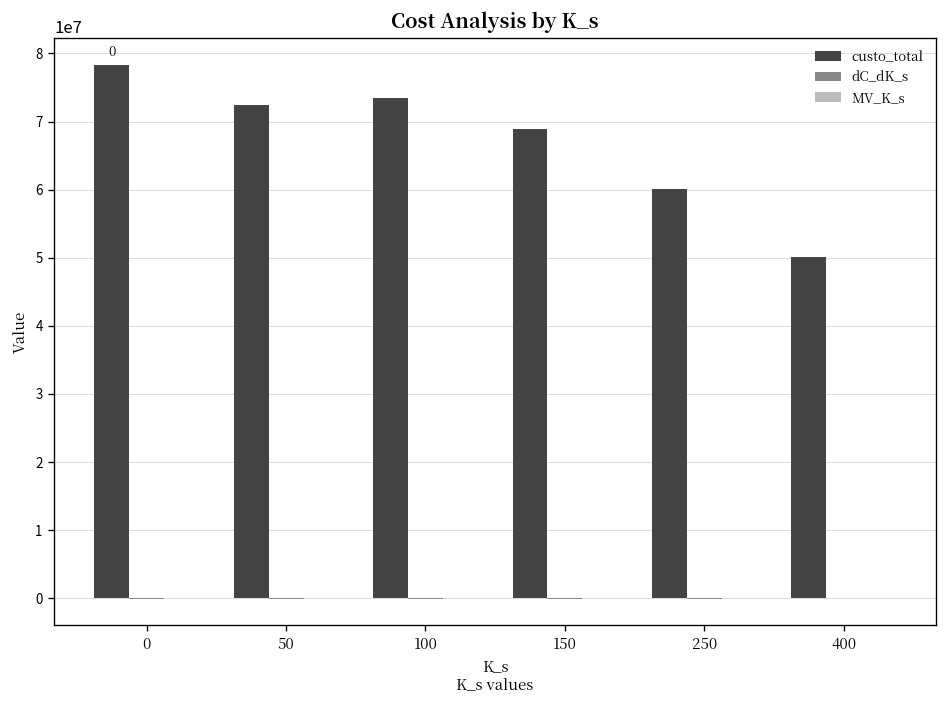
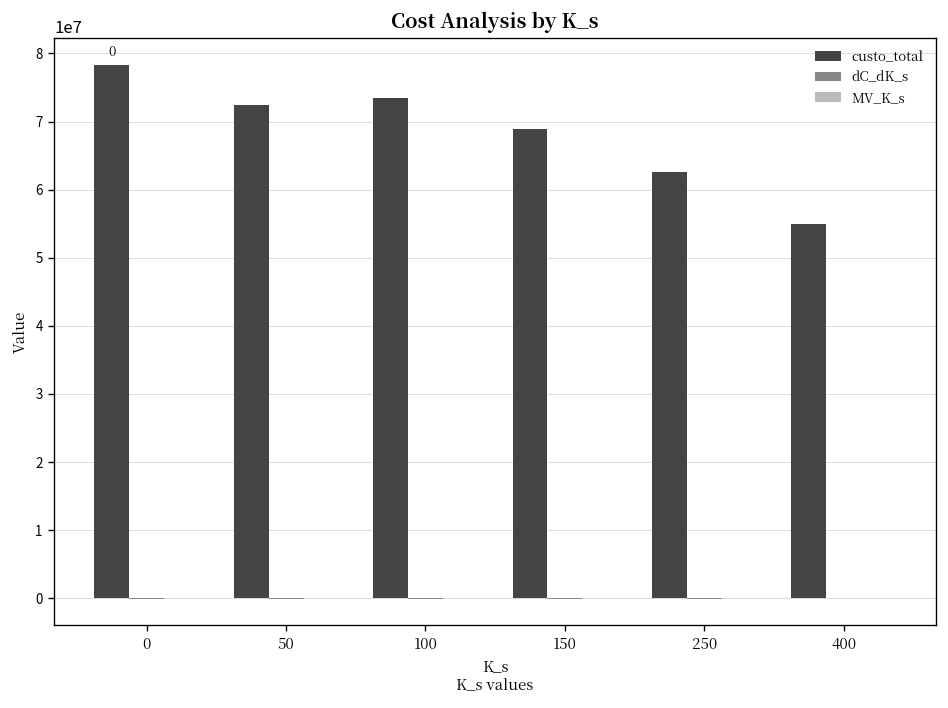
  {
    "custo_total": {
      "50": 72000000,
      "100": 73000000,
      "150": 69000000,
-     "250": 60000000,
-     "400": 50000000
+     "250": 63000000,
+     "400": 55000000
    }
  }
